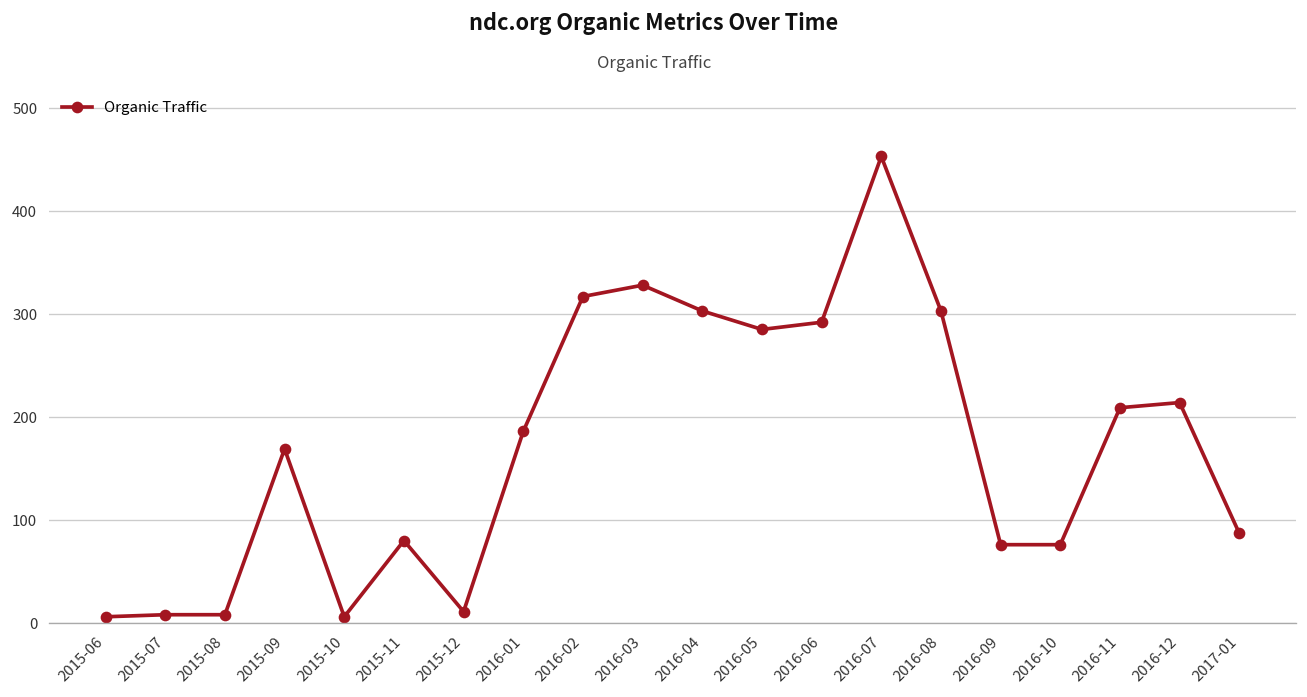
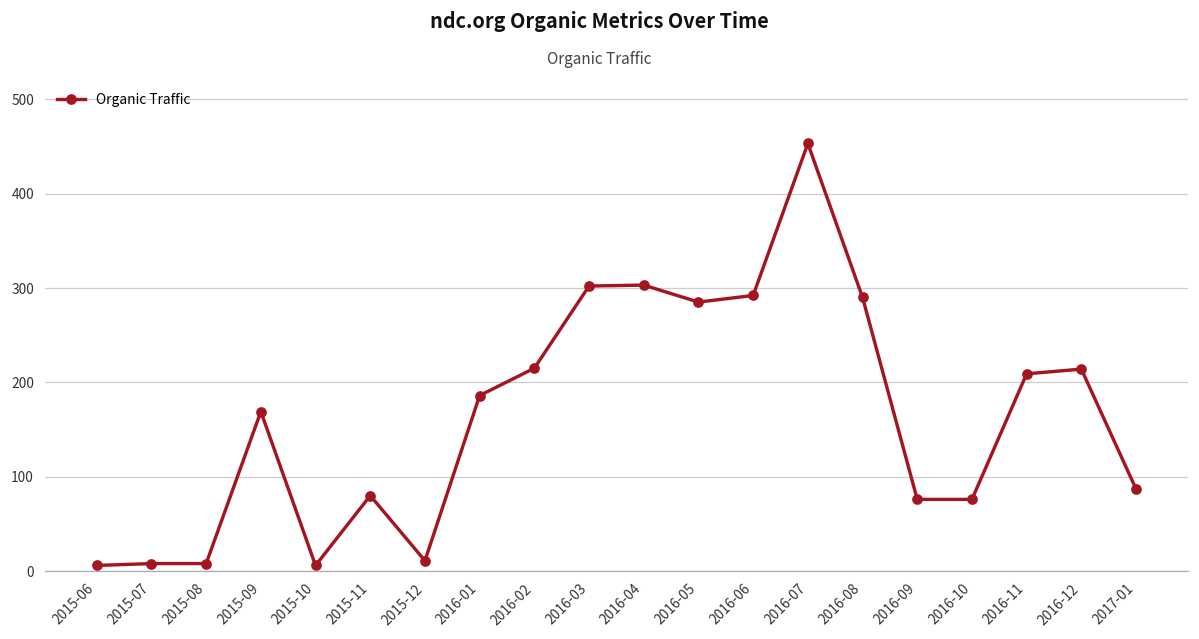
  {
    "2015-06": 10,
    "2015-07": 10,
    "2015-08": 10,
    "2015-09": 170,
    "2015-10": 10,
    "2015-11": 80,
    "2015-12": 10,
    "2016-01": 190,
-   "2016-02": 320,
-   "2016-03": 330,
+   "2016-02": 220,
+   "2016-03": 300,
    "2016-04": 300,
    "2016-05": 290,
    "2016-06": 290,
    "2016-07": 450,
-   "2016-08": 300,
+   "2016-08": 290,
    "2016-09": 80,
    "2016-10": 80,
    "2016-11": 210,
    "2016-12": 210,
    "2017-01": 90
  }
